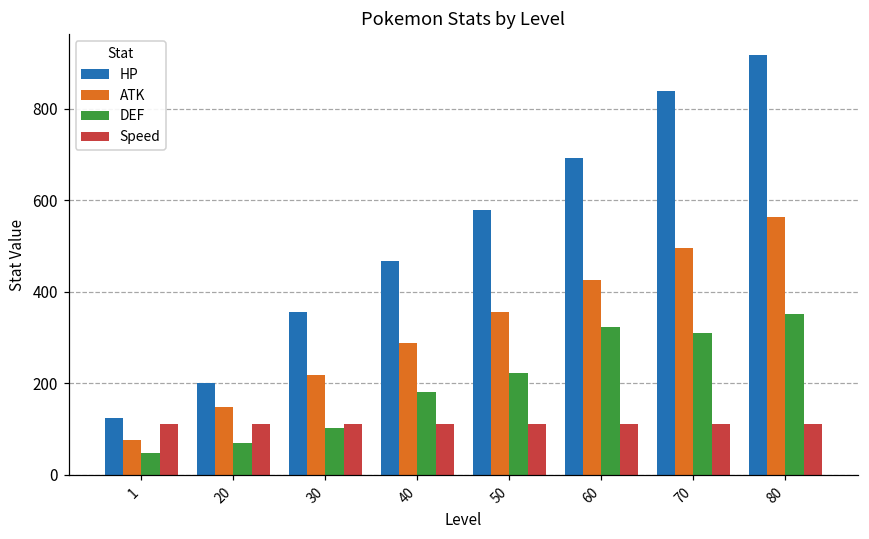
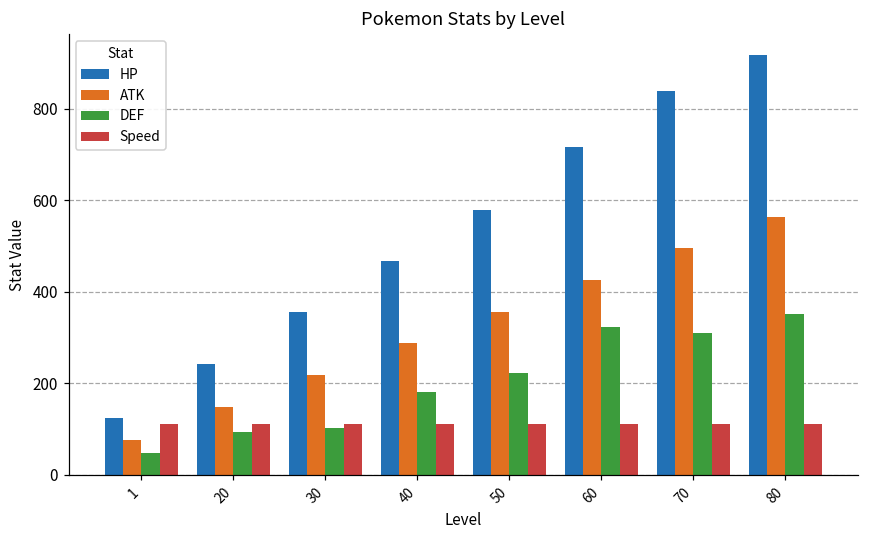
  {
    "HP": {
      "1": 120,
-     "20": 200,
+     "20": 240,
      "30": 360,
      "40": 470,
      "50": 580,
-     "60": 690,
+     "60": 720,
      "70": 840,
      "80": 920
    },
    "ATK": {
      "1": 80,
      "20": 150,
      "30": 220,
      "40": 290,
      "50": 360,
      "60": 430,
      "70": 500,
      "80": 560
    },
    "DEF": {
      "1": 50,
-     "20": 70,
+     "20": 90,
      "30": 100,
      "40": 180,
      "50": 220,
      "60": 320,
      "70": 310,
      "80": 350
    },
    "Speed": {
      "1": 110,
      "20": 110,
      "30": 110,
      "40": 110,
      "50": 110,
      "60": 110,
      "70": 110,
      "80": 110
    }
  }
